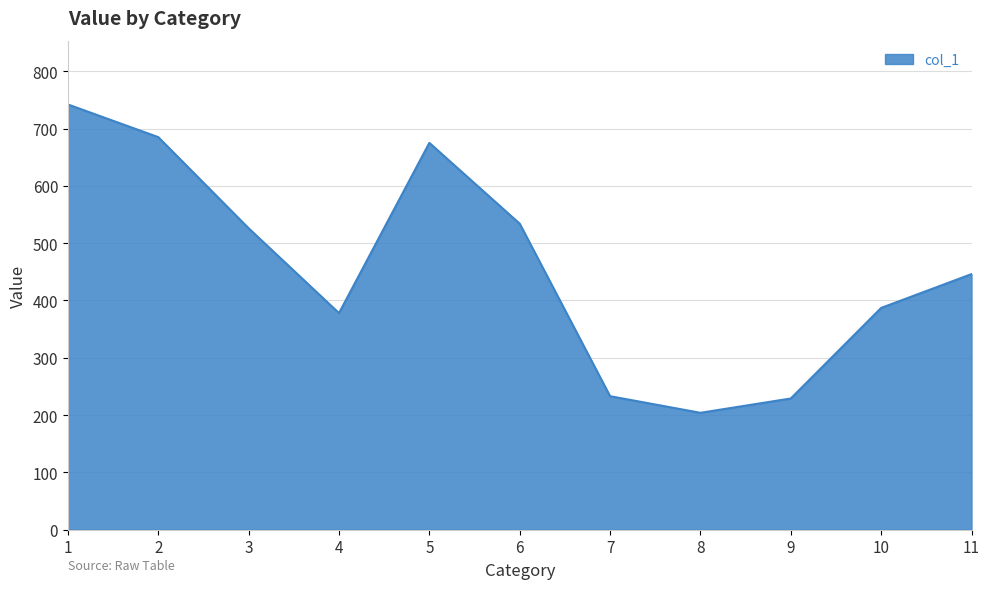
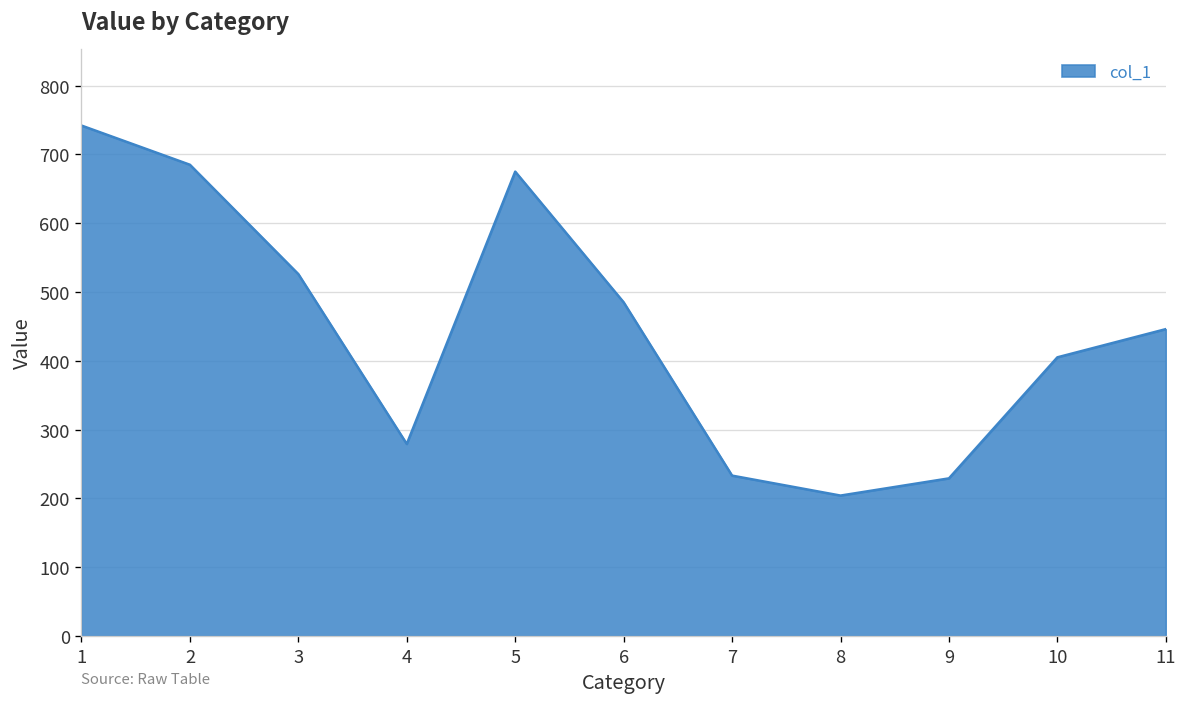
  {
    "1": 740,
    "2": 690,
    "3": 530,
-   "4": 380,
+   "4": 280,
    "5": 680,
-   "6": 530,
+   "6": 490,
    "7": 230,
    "8": 200,
    "9": 230,
-   "10": 390,
+   "10": 410,
    "11": 450
  }
